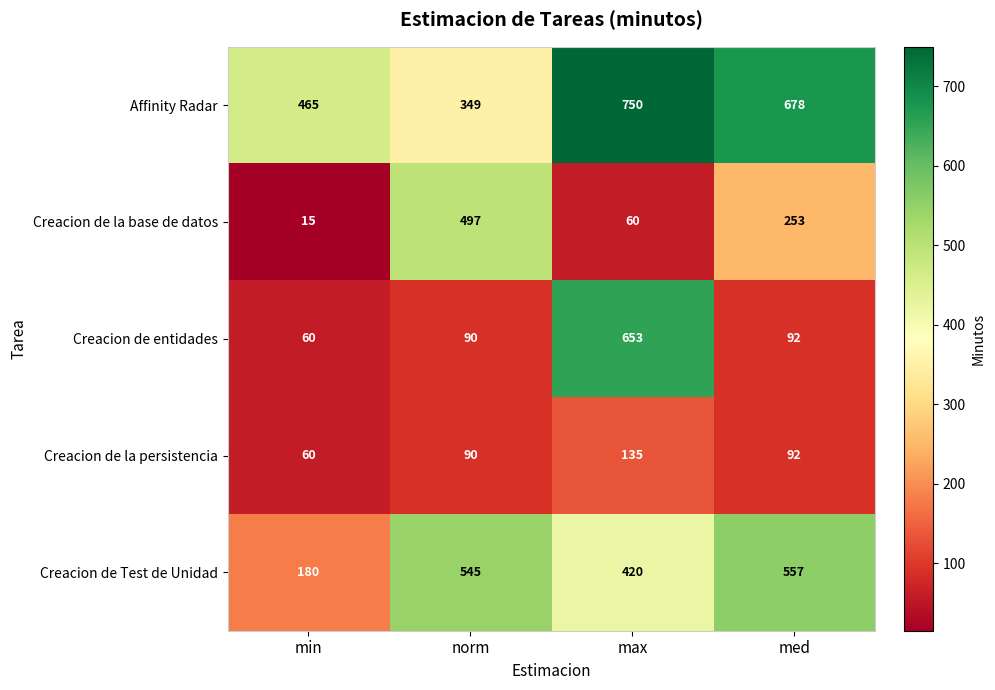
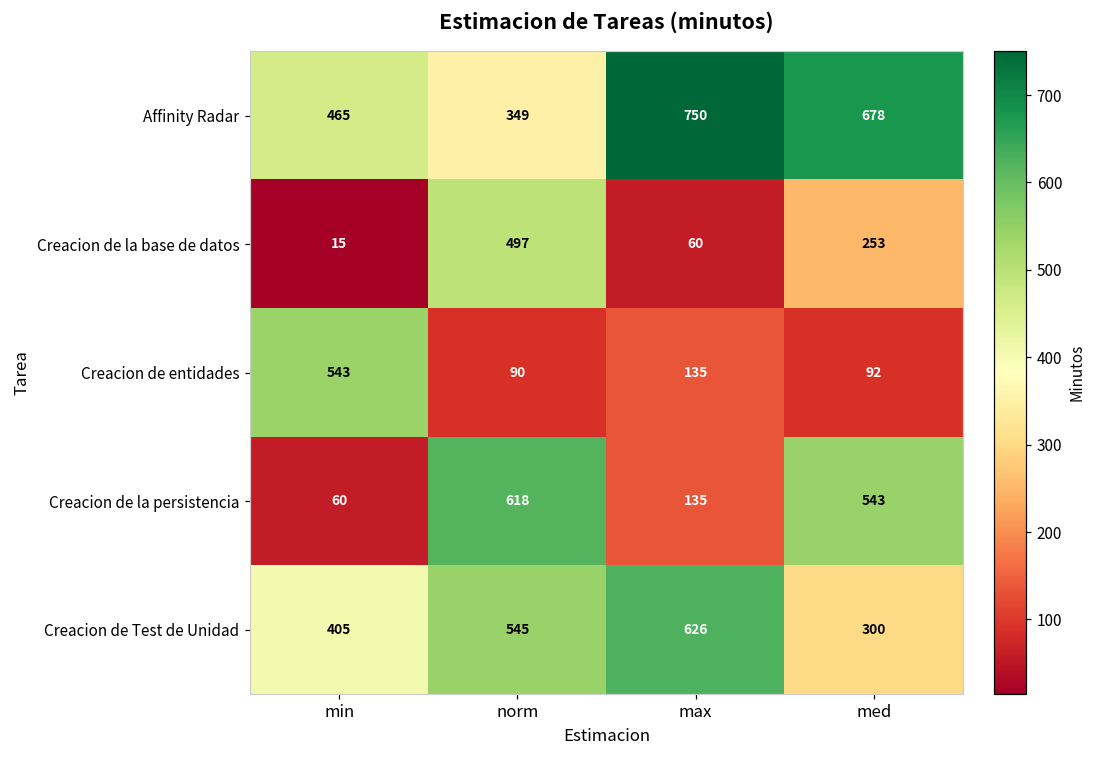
  {
    "Affinity Radar": {
      "min": 465,
      "norm": 349,
      "max": 750,
      "med": 678
    },
    "Creacion de la base de datos": {
      "min": 15,
      "norm": 497,
      "max": 60,
      "med": 253
    },
    "Creacion de entidades": {
-     "min": 60,
+     "min": 543,
      "norm": 90,
-     "max": 653,
+     "max": 135,
      "med": 92
    },
    "Creacion de la persistencia": {
      "min": 60,
-     "norm": 90,
+     "norm": 618,
      "max": 135,
-     "med": 92
+     "med": 543
    },
    "Creacion de Test de Unidad": {
-     "min": 180,
+     "min": 405,
      "norm": 545,
-     "max": 420,
-     "med": 557
+     "max": 626,
+     "med": 300
    }
  }
